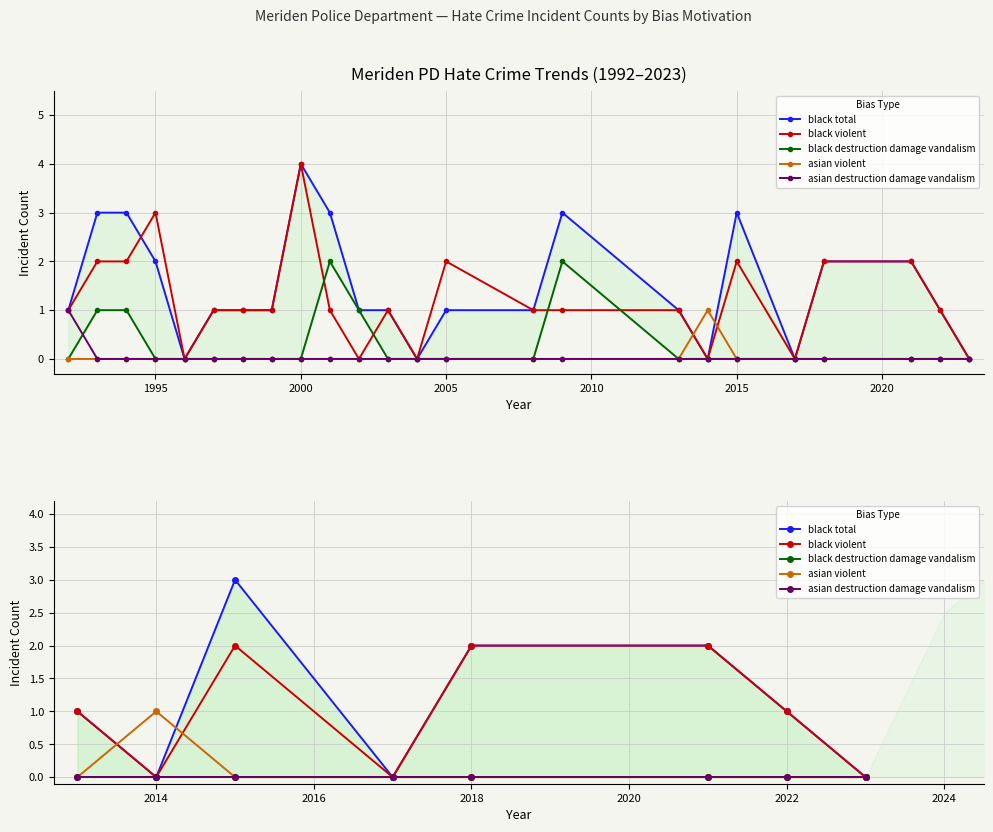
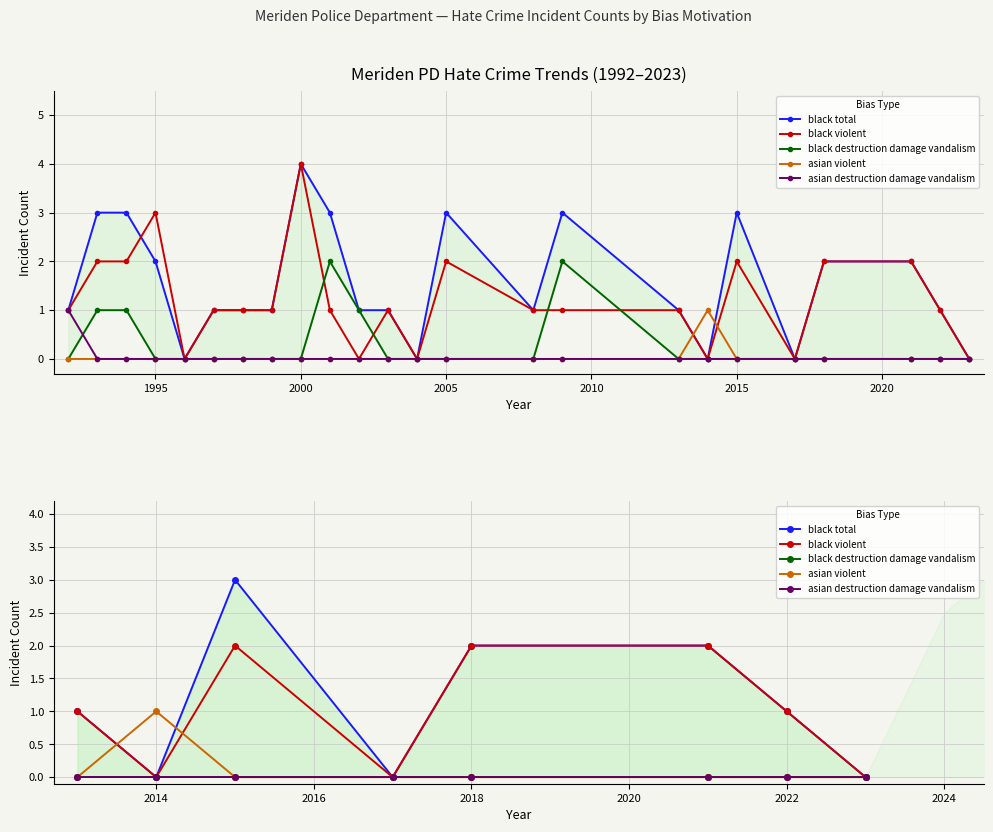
  {
    "Meriden PD Hate Crime Trends (1992–2023)": {
      "black total": {
        "1995": 2,
-       "2005": 1,
+       "2005": 3,
        "2015": 3
      },
      "black violent": {
        "1995": 3,
        "2005": 2,
        "2015": 2
      }
    }
  }
